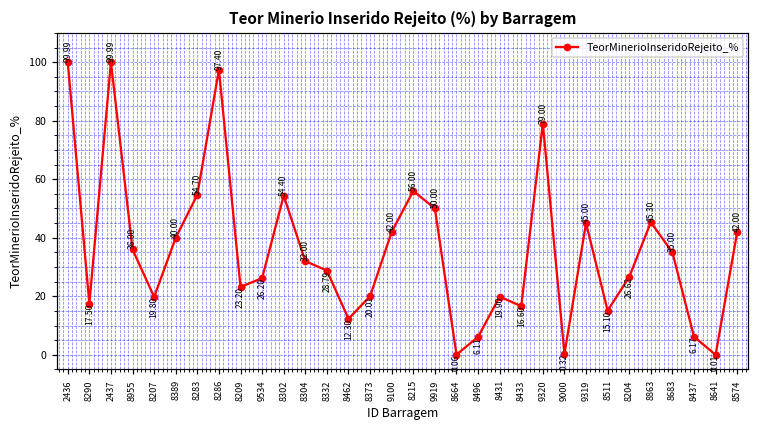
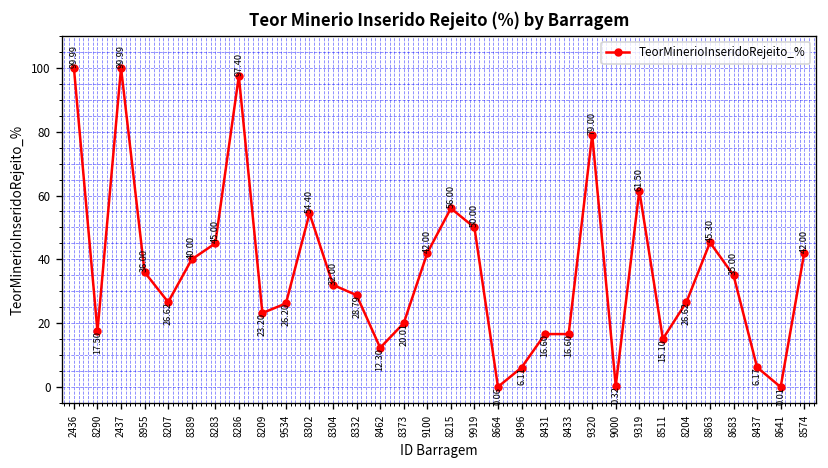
  {
    "2436": 99.99,
    "8290": 17.50,
    "2437": 99.99,
    "8955": 36.00,
-   "8207": 19.80,
+   "8207": 26.62,
    "8389": 40.00,
-   "8283": 54.70,
+   "8283": 45.00,
    "8286": 97.40,
    "8209": 23.20,
    "9534": 26.20,
    "8302": 54.40,
    "8304": 32.00,
    "8332": 28.79,
    "8462": 12.30,
    "8373": 20.01,
    "9100": 42.00,
    "8215": 56.00,
    "9919": 50.00,
    "8664": 0.06,
    "8496": 6.11,
-   "8431": 19.90,
+   "8431": 16.60,
    "8433": 16.60,
    "9320": 79.00,
    "9000": 0.32,
-   "9319": 45.00,
+   "9319": 61.50,
    "8511": 15.10,
    "8204": 26.62,
    "8863": 45.30,
    "8683": 35.00,
    "8437": 6.17,
    "8641": 0.01,
    "8574": 42.00
  }
